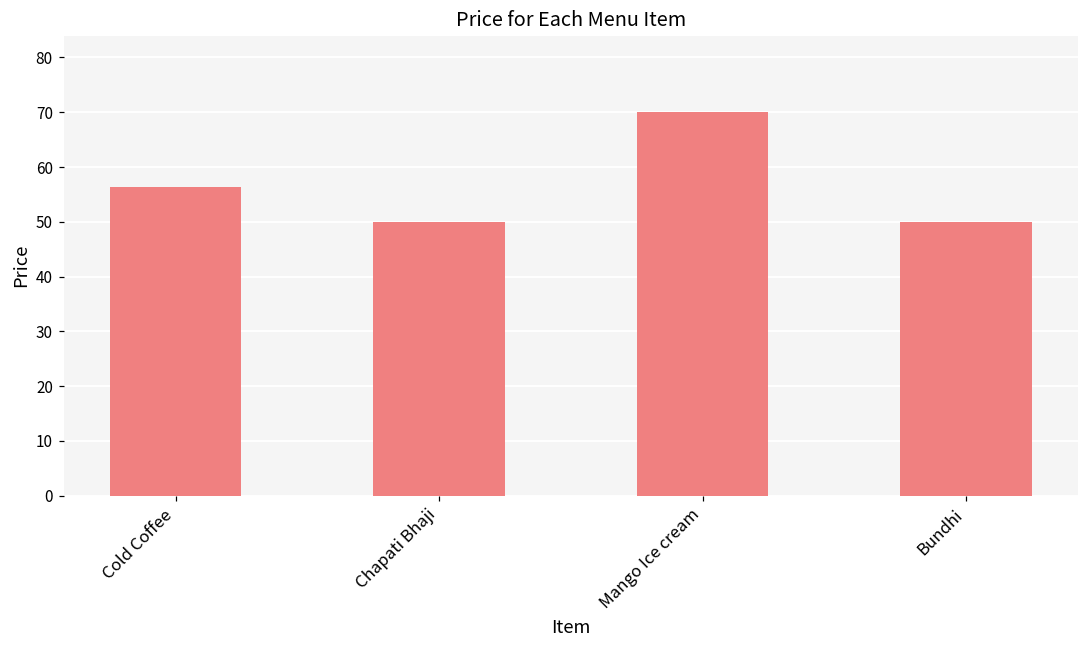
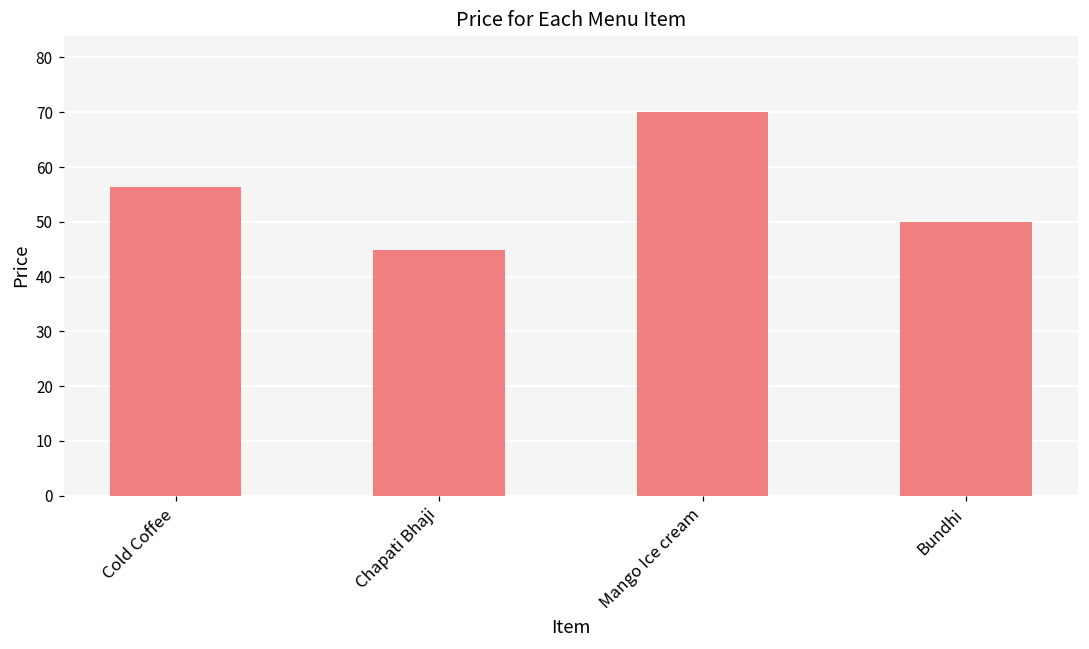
  {
    "Cold Coffee": 56,
-   "Chapati Bhaji": 50,
+   "Chapati Bhaji": 45,
    "Mango Ice cream": 70,
    "Bundhi": 50
  }
